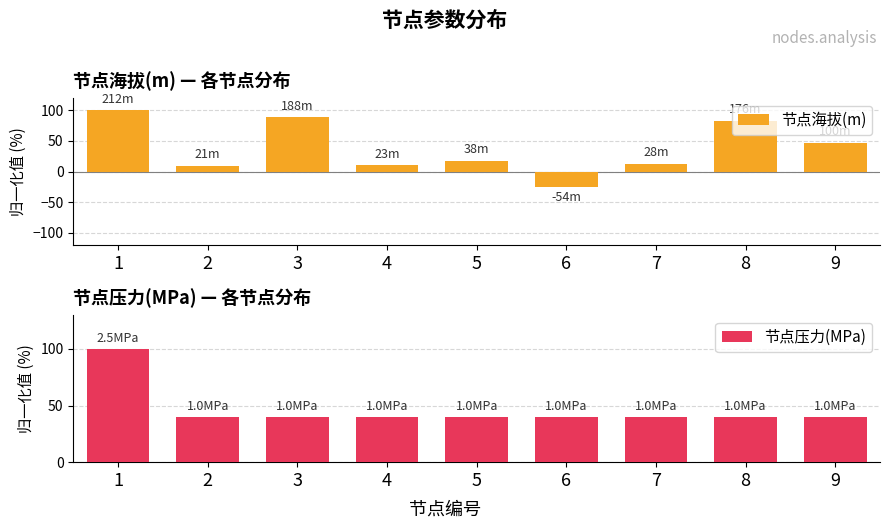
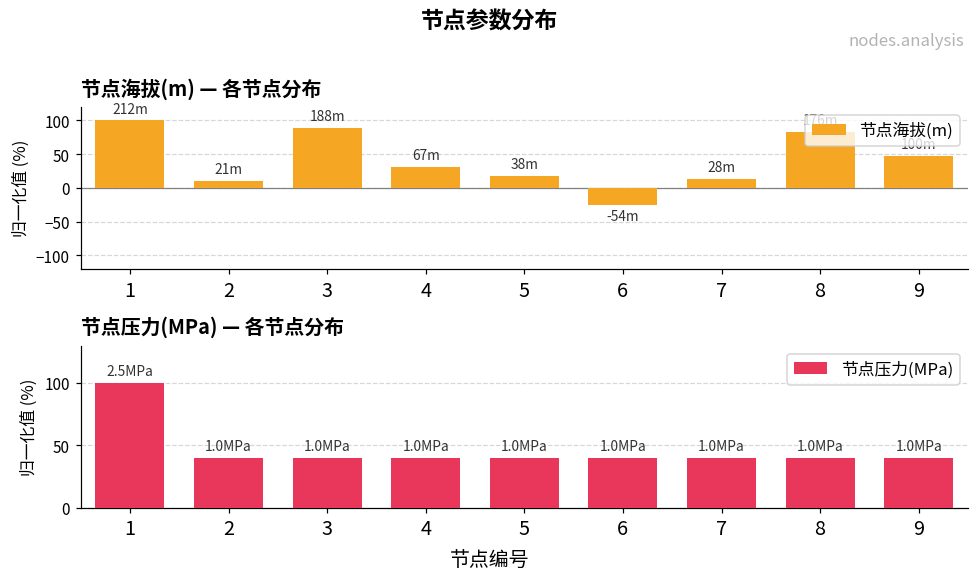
  {
    "节点海拔(m) — 各节点分布": {
-     "4": "23m"
+     "4": "67m"
    }
  }
